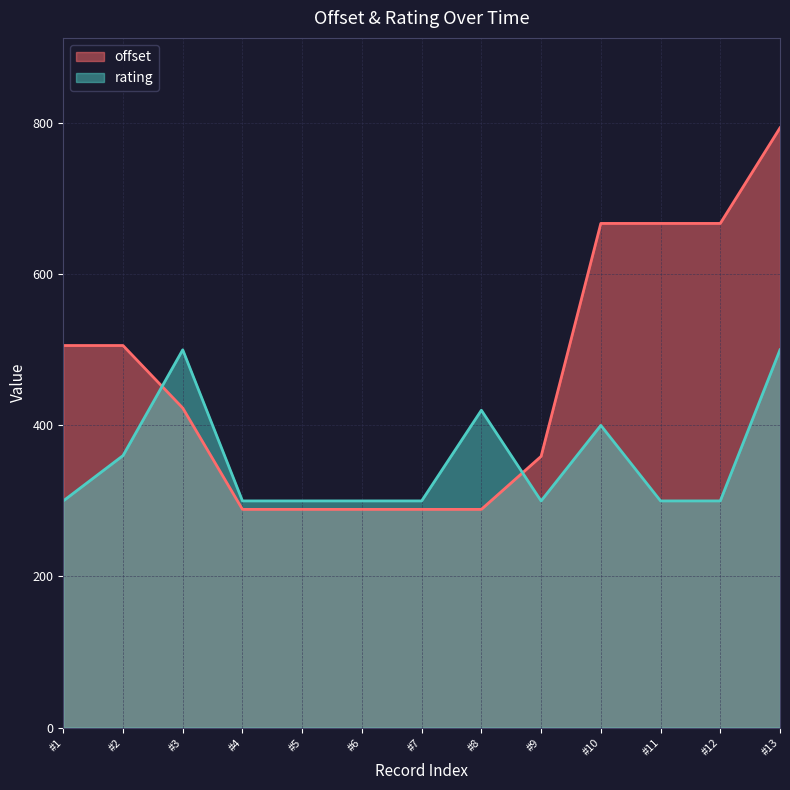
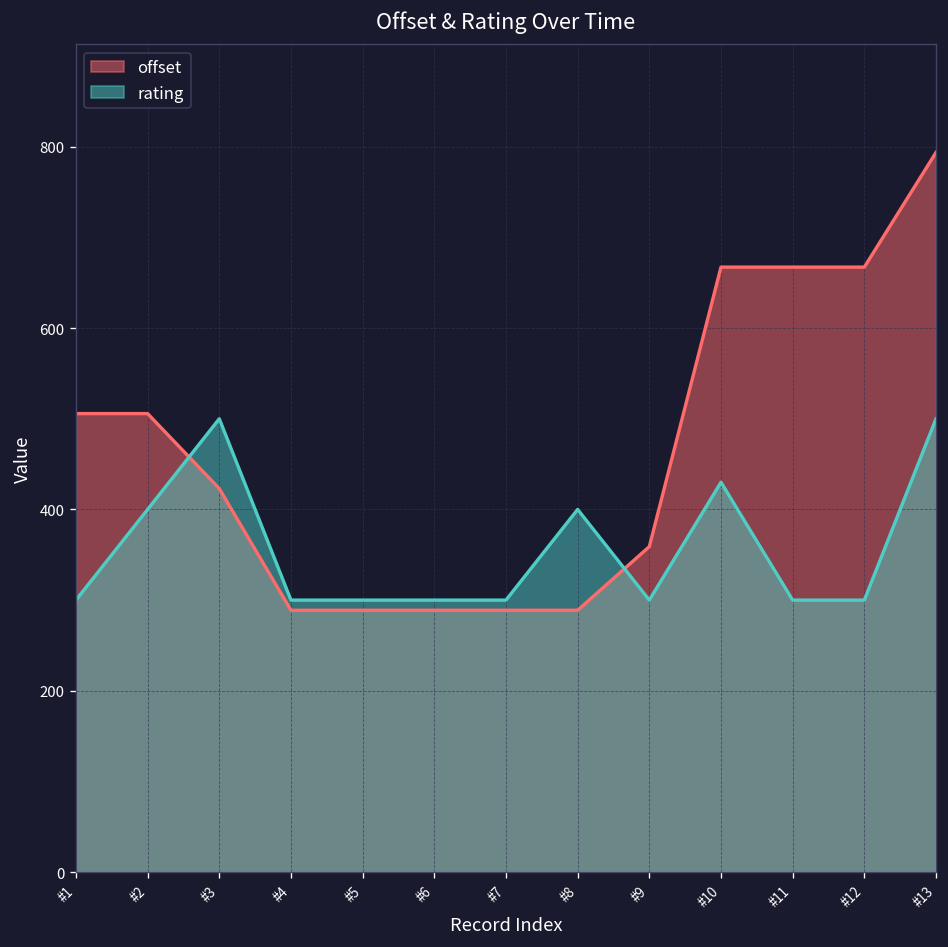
  {
    "offset": {
      "#1": 510,
      "#2": 510,
      "#3": 420,
      "#4": 290,
      "#5": 290,
      "#6": 290,
      "#7": 290,
      "#8": 290,
      "#9": 360,
      "#10": 670,
      "#11": 670,
      "#12": 670,
      "#13": 790
    },
    "rating": {
      "#1": 300,
-     "#2": 360,
+     "#2": 400,
      "#3": 500,
      "#4": 300,
      "#5": 300,
      "#6": 300,
      "#7": 300,
-     "#8": 420,
+     "#8": 400,
      "#9": 300,
-     "#10": 400,
+     "#10": 430,
      "#11": 300,
      "#12": 300,
      "#13": 500
    }
  }
